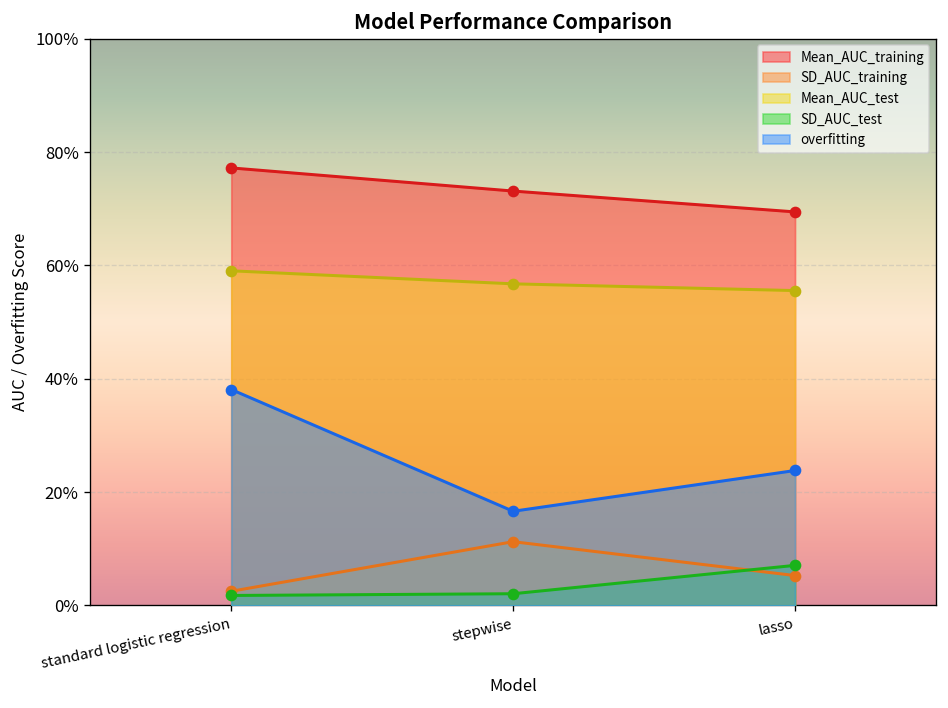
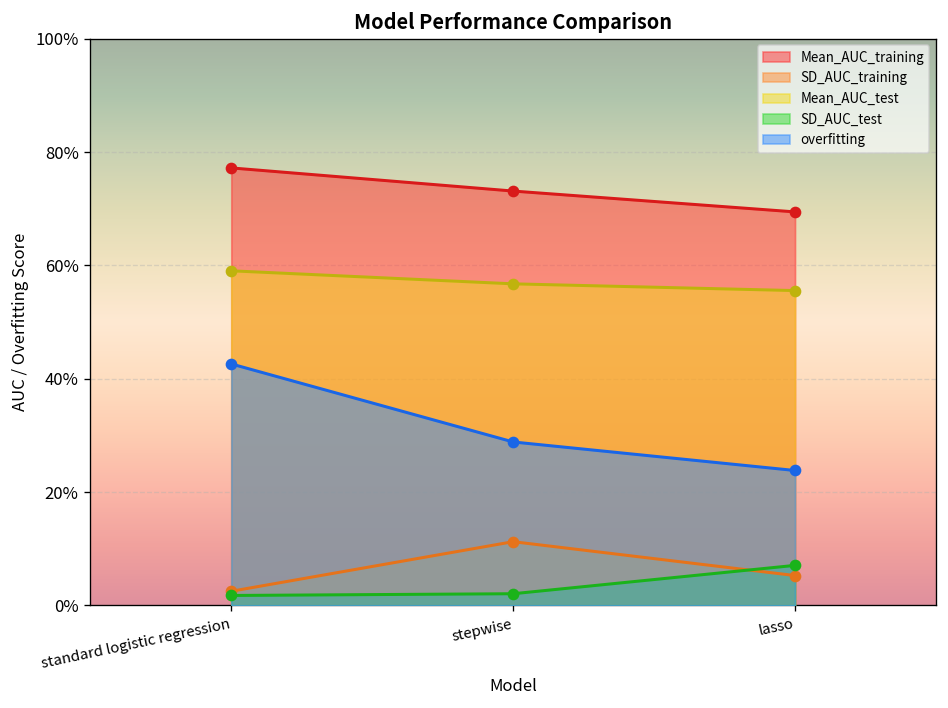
  {
    "Mean_AUC_training": {
      "standard logistic regression": "77%",
      "stepwise": "73%",
      "lasso": "69%"
    },
    "SD_AUC_training": {
      "standard logistic regression": "3%",
      "stepwise": "11%",
      "lasso": "5%"
    },
    "Mean_AUC_test": {
      "standard logistic regression": "59%",
      "stepwise": "57%",
      "lasso": "56%"
    },
    "SD_AUC_test": {
      "standard logistic regression": "2%",
      "stepwise": "2%",
      "lasso": "7%"
    },
    "overfitting": {
-     "standard logistic regression": "38%",
-     "stepwise": "17%",
+     "standard logistic regression": "43%",
+     "stepwise": "29%",
      "lasso": "24%"
    }
  }
